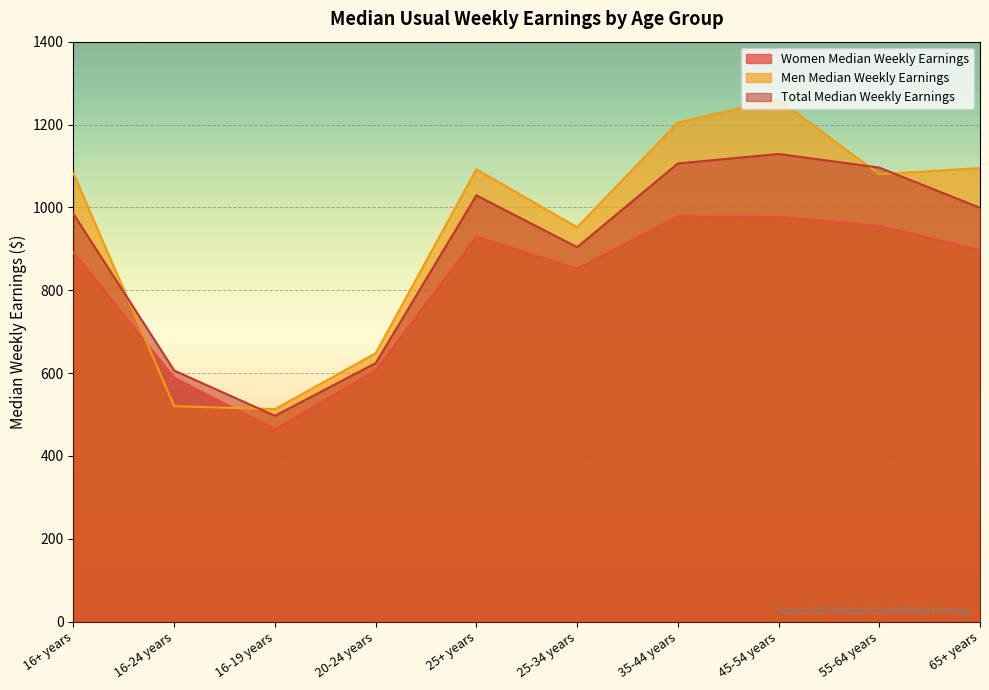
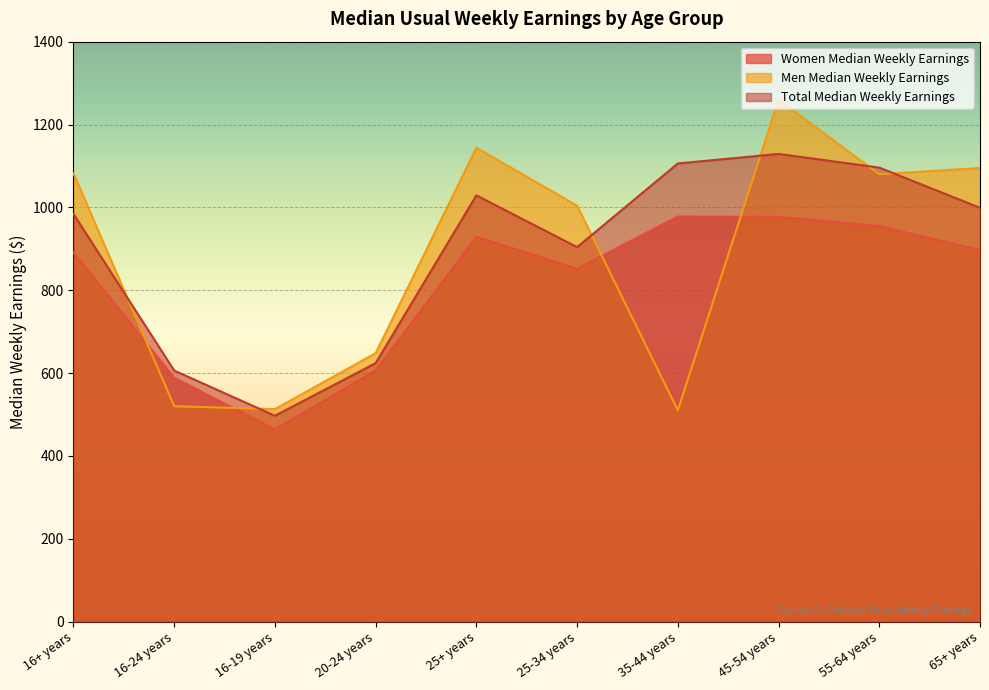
  {
    "Men Median Weekly Earnings": {
      "16+ years": 1080,
      "16-24 years": 520,
      "16-19 years": 510,
      "20-24 years": 650,
-     "25+ years": 1090,
-     "25-34 years": 950,
-     "35-44 years": 1210,
+     "25+ years": 1140,
+     "25-34 years": 1000,
+     "35-44 years": 510,
      "55-64 years": 1080,
      "65+ years": 1100
    }
  }
